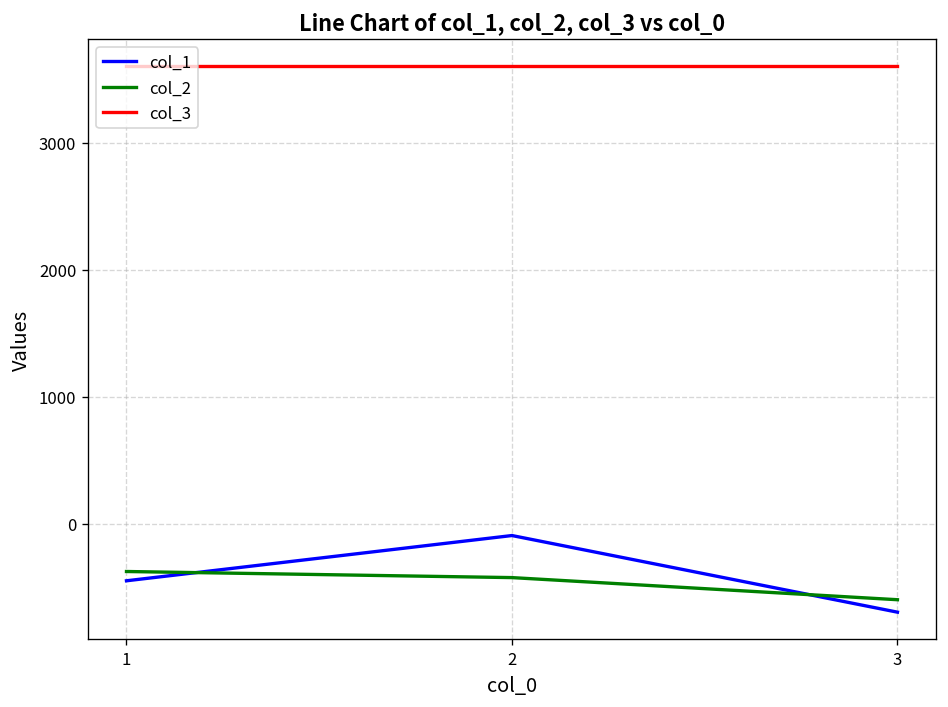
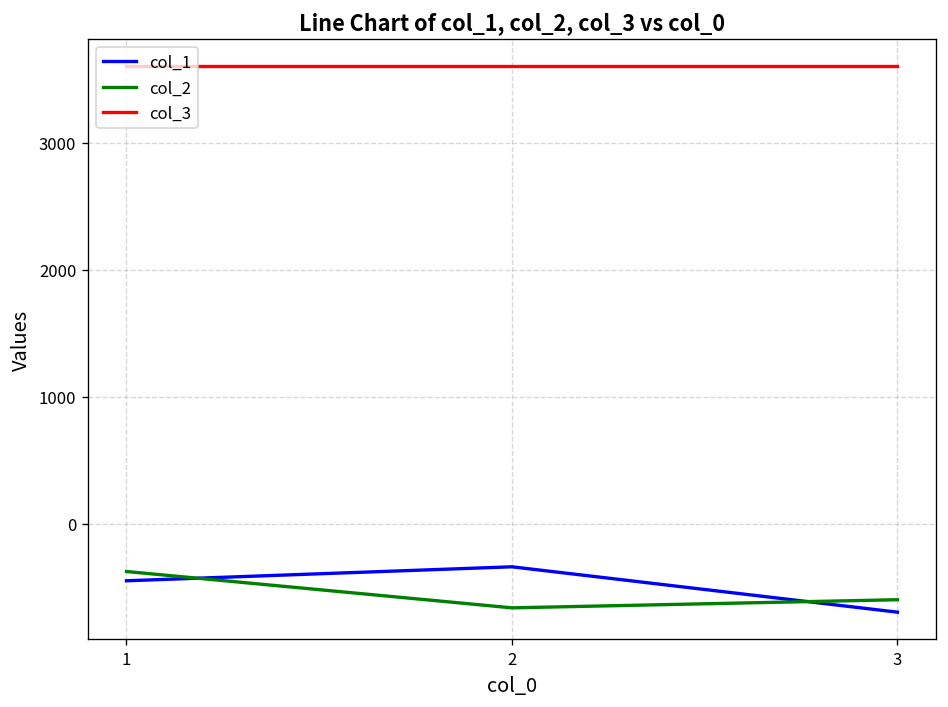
  {
    "col_1": {
      "1": -450,
-     "2": -90,
+     "2": -340,
      "3": -700
    },
    "col_2": {
      "1": -380,
-     "2": -420,
+     "2": -660,
      "3": -600
    },
    "col_3": {
      "2": 3600,
      "3": 3600
    }
  }
